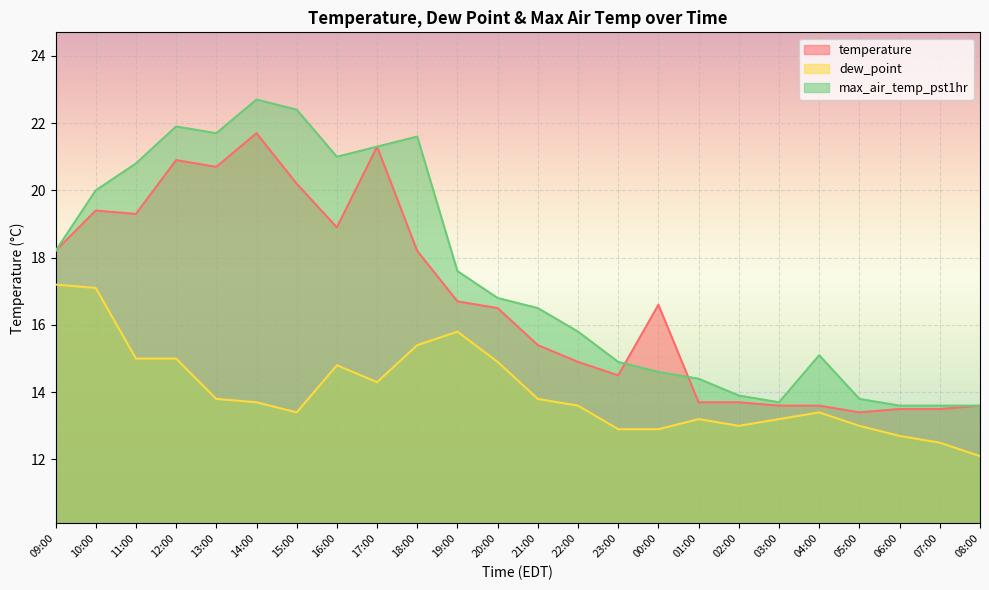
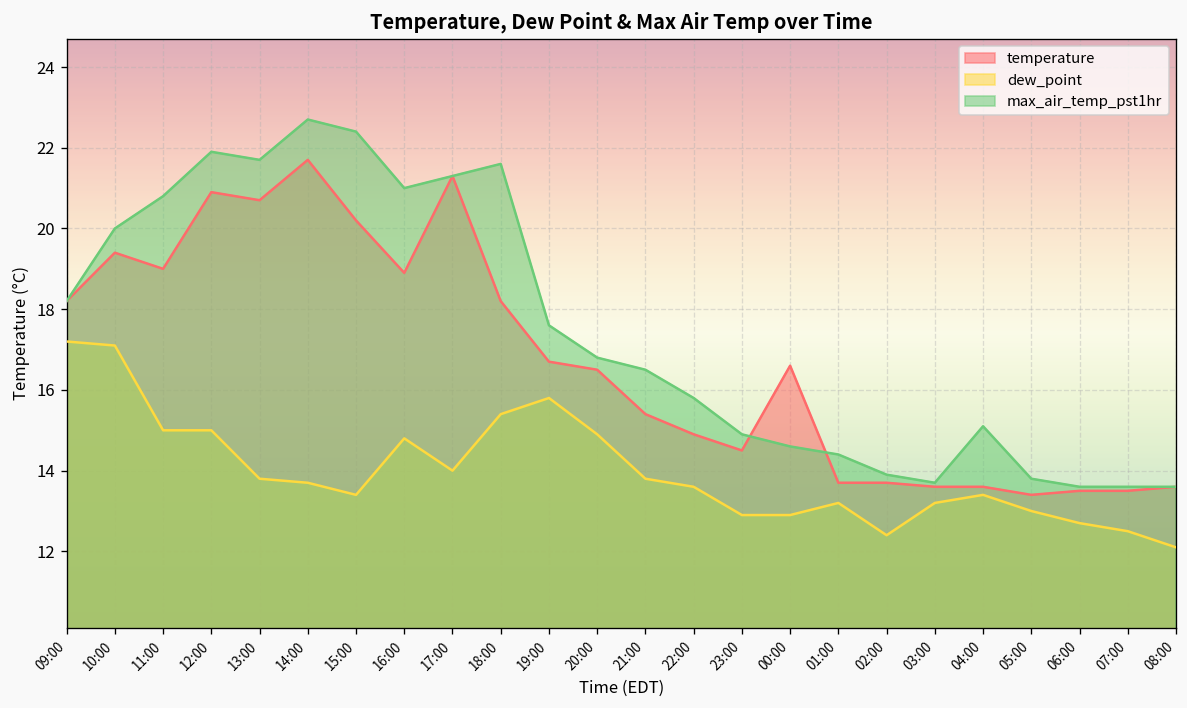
  {
    "temperature": {
      "10:00": 19.4,
-     "11:00": 19.3,
+     "11:00": 19.0,
      "12:00": 20.9,
      "13:00": 20.7,
      "14:00": 21.7,
      "15:00": 20.2,
      "16:00": 18.9,
      "18:00": 18.2,
      "19:00": 16.7,
      "20:00": 16.5,
      "21:00": 15.4,
      "22:00": 14.9,
      "23:00": 14.5,
      "00:00": 16.6,
      "01:00": 13.7,
      "02:00": 13.7,
      "03:00": 13.6,
      "04:00": 13.6,
      "05:00": 13.4,
      "06:00": 13.5,
      "07:00": 13.5
    },
    "dew_point": {
      "09:00": 17.2,
      "10:00": 17.1,
      "11:00": 15.0,
      "12:00": 15.0,
      "13:00": 13.8,
      "14:00": 13.7,
      "15:00": 13.4,
      "16:00": 14.8,
-     "17:00": 14.3,
+     "17:00": 14.0,
      "18:00": 15.4,
      "19:00": 15.8,
      "20:00": 14.9,
      "21:00": 13.8,
      "22:00": 13.6,
      "23:00": 12.9,
      "00:00": 12.9,
      "01:00": 13.2,
-     "02:00": 13.0,
+     "02:00": 12.4,
      "03:00": 13.2,
      "04:00": 13.4,
      "05:00": 13.0,
      "06:00": 12.7,
      "07:00": 12.5,
      "08:00": 12.1
    },
    "max_air_temp_pst1hr": {
      "10:00": 20.0,
      "11:00": 20.8,
      "12:00": 21.9,
      "13:00": 21.7,
      "14:00": 22.7,
      "15:00": 22.4,
      "16:00": 21.0,
      "18:00": 21.6,
      "19:00": 17.6,
      "20:00": 16.8,
      "21:00": 16.5,
      "22:00": 15.8,
      "23:00": 14.9,
      "00:00": 14.6,
      "01:00": 14.4,
      "02:00": 13.9,
      "03:00": 13.7,
      "04:00": 15.1,
      "05:00": 13.8,
      "06:00": 13.6,
      "07:00": 13.6
    }
  }
